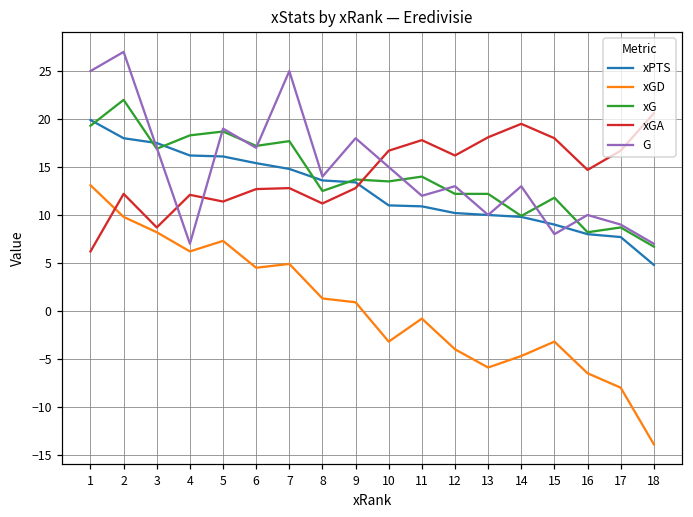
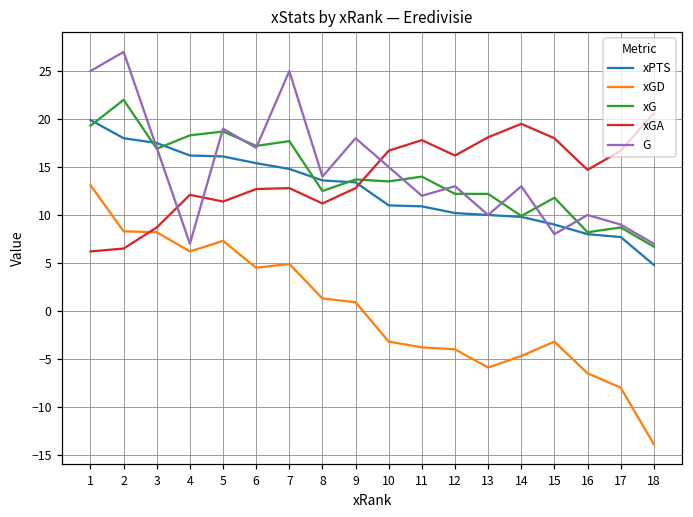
  {
    "xPTS": {
      "1": 20,
      "2": 18,
      "3": 18,
      "4": 16,
      "5": 16,
      "6": 15,
      "7": 15,
      "8": 14,
      "9": 13,
      "10": 11,
      "11": 11,
      "12": 10,
      "15": 9,
      "17": 8,
      "18": 5
    },
    "xGD": {
      "1": 13,
-     "2": 10,
+     "2": 8,
      "3": 8,
      "4": 6,
      "5": 7,
      "6": 5,
      "7": 5,
      "8": 1,
      "9": 1,
      "10": -3,
-     "11": -1,
+     "11": -4,
      "12": -4,
      "13": -6,
      "14": -5,
      "15": -3,
      "16": -7,
      "17": -8,
      "18": -14
    },
    "xG": {
      "1": 19,
      "2": 22,
      "4": 18,
      "5": 19,
      "7": 18,
      "8": 13,
      "9": 14,
      "10": 14,
      "11": 14,
      "12": 12,
      "13": 12,
      "15": 12,
      "17": 9,
      "18": 7
    },
    "xGA": {
      "1": 6,
-     "2": 12,
+     "2": 7,
      "3": 9,
      "4": 12,
      "5": 11,
      "6": 13,
      "7": 13,
      "8": 11,
      "9": 13,
      "10": 17,
      "11": 18,
      "12": 16,
      "13": 18,
      "14": 20,
      "15": 18,
      "16": 15,
      "17": 17
    },
    "G": {
      "1": 25,
      "2": 27,
      "4": 7,
      "5": 19,
      "7": 25,
      "8": 14,
      "9": 18,
      "10": 15,
      "11": 12,
      "12": 13,
      "14": 13,
      "15": 8,
      "16": 10,
      "17": 9,
      "18": 7
    }
  }
